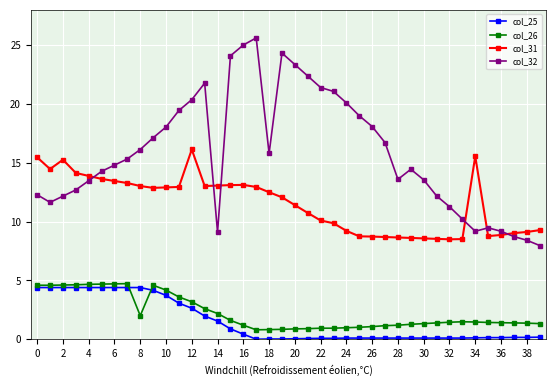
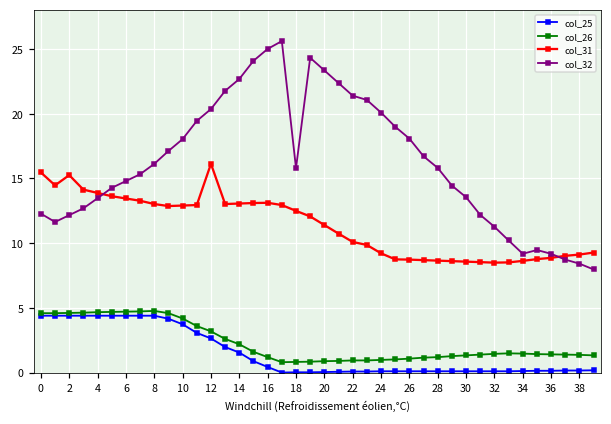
  {
    "col_25": {
      "2": 4.4,
      "4": 4.4,
      "6": 4.4,
      "8": 4.4,
      "10": 3.7,
      "12": 2.6,
      "14": 1.5,
      "16": 0.4,
      "18": 0.0,
      "20": 0.0,
      "22": 0.1,
      "24": 0.1,
      "26": 0.1,
      "28": 0.1,
      "30": 0.1,
      "32": 0.1,
      "34": 0.1,
      "36": 0.1,
      "38": 0.2
    },
    "col_26": {
      "2": 4.6,
      "4": 4.7,
      "6": 4.7,
-     "8": 2.0,
+     "8": 4.8,
      "10": 4.2,
      "12": 3.2,
      "14": 2.2,
      "16": 1.2,
      "18": 0.8,
      "20": 0.9,
      "22": 0.9,
      "24": 1.0,
      "26": 1.1,
      "28": 1.2,
      "30": 1.3,
      "32": 1.4,
      "34": 1.5,
      "36": 1.4,
      "38": 1.4
    },
    "col_31": {
      "0": 15.5,
      "2": 15.3,
      "4": 13.9,
      "6": 13.5,
      "8": 13.0,
      "10": 12.9,
      "12": 16.1,
      "14": 13.1,
      "16": 13.1,
      "18": 12.5,
      "20": 11.4,
      "22": 10.1,
      "24": 9.2,
      "26": 8.7,
      "28": 8.7,
      "30": 8.6,
      "32": 8.5,
-     "34": 15.6,
+     "34": 8.6,
      "36": 8.9,
      "38": 9.1
    },
    "col_32": {
      "0": 12.3,
      "2": 12.2,
      "4": 13.5,
      "6": 14.8,
      "8": 16.1,
      "10": 18.0,
      "12": 20.4,
-     "14": 9.1,
+     "14": 22.7,
      "16": 25.0,
      "18": 15.8,
      "20": 23.4,
      "22": 21.4,
      "24": 20.1,
      "26": 18.1,
-     "28": 13.6,
+     "28": 15.8,
      "30": 13.6,
      "32": 11.3,
      "34": 9.2,
      "36": 9.2,
      "38": 8.4
    }
  }
